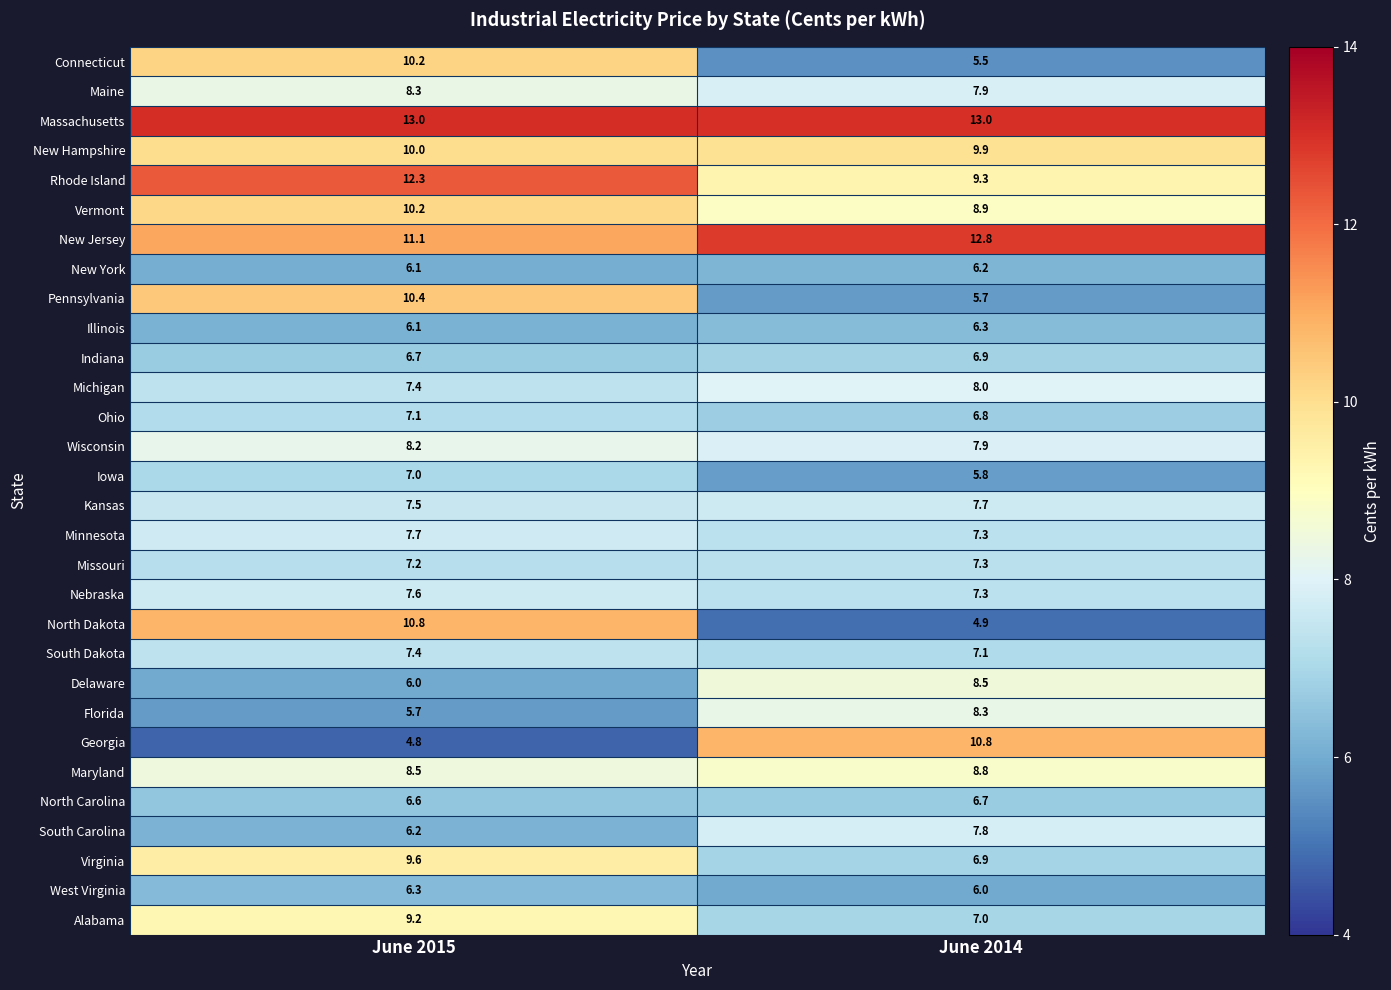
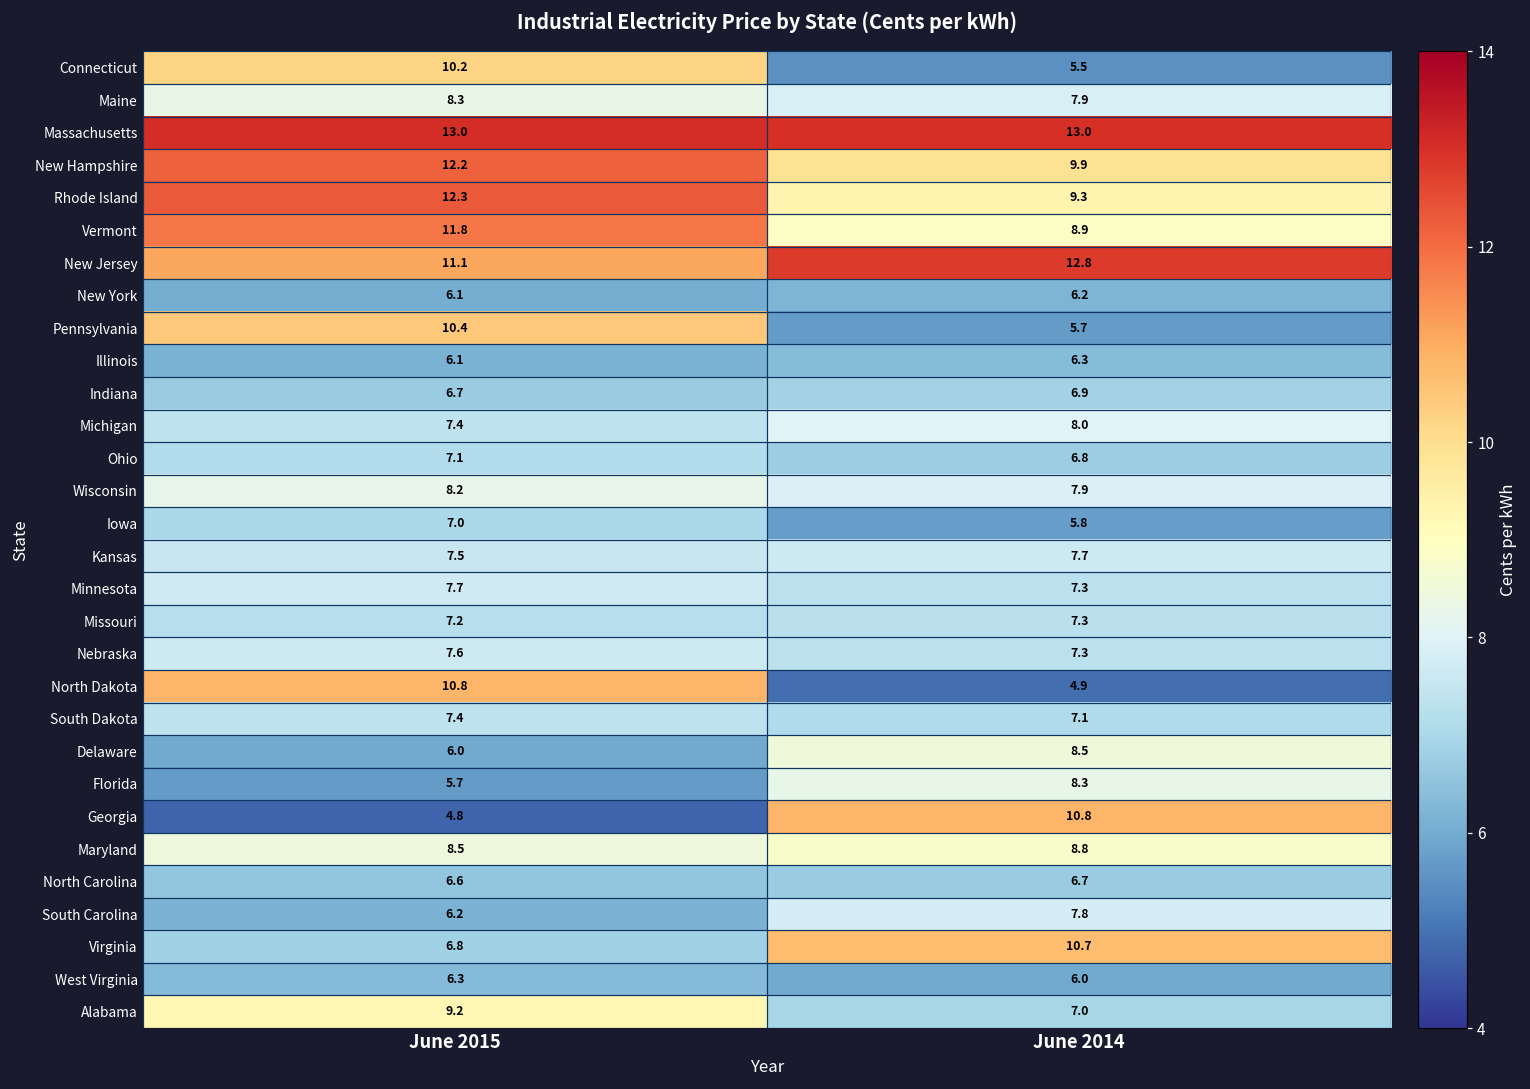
  {
    "Connecticut": {
      "June 2015": 10.2,
      "June 2014": 5.5
    },
    "Maine": {
      "June 2015": 8.3,
      "June 2014": 7.9
    },
    "Massachusetts": {
      "June 2015": 13.0,
      "June 2014": 13.0
    },
    "New Hampshire": {
-     "June 2015": 10.0,
+     "June 2015": 12.2,
      "June 2014": 9.9
    },
    "Rhode Island": {
      "June 2015": 12.3,
      "June 2014": 9.3
    },
    "Vermont": {
-     "June 2015": 10.2,
+     "June 2015": 11.8,
      "June 2014": 8.9
    },
    "New Jersey": {
      "June 2015": 11.1,
      "June 2014": 12.8
    },
    "New York": {
      "June 2015": 6.1,
      "June 2014": 6.2
    },
    "Pennsylvania": {
      "June 2015": 10.4,
      "June 2014": 5.7
    },
    "Illinois": {
      "June 2015": 6.1,
      "June 2014": 6.3
    },
    "Indiana": {
      "June 2015": 6.7,
      "June 2014": 6.9
    },
    "Michigan": {
      "June 2015": 7.4,
      "June 2014": 8.0
    },
    "Ohio": {
      "June 2015": 7.1,
      "June 2014": 6.8
    },
    "Wisconsin": {
      "June 2015": 8.2,
      "June 2014": 7.9
    },
    "Iowa": {
      "June 2015": 7.0,
      "June 2014": 5.8
    },
    "Kansas": {
      "June 2015": 7.5,
      "June 2014": 7.7
    },
    "Minnesota": {
      "June 2015": 7.7,
      "June 2014": 7.3
    },
    "Missouri": {
      "June 2015": 7.2,
      "June 2014": 7.3
    },
    "Nebraska": {
      "June 2015": 7.6,
      "June 2014": 7.3
    },
    "North Dakota": {
      "June 2015": 10.8,
      "June 2014": 4.9
    },
    "South Dakota": {
      "June 2015": 7.4,
      "June 2014": 7.1
    },
    "Delaware": {
      "June 2015": 6.0,
      "June 2014": 8.5
    },
    "Florida": {
      "June 2015": 5.7,
      "June 2014": 8.3
    },
    "Georgia": {
      "June 2015": 4.8,
      "June 2014": 10.8
    },
    "Maryland": {
      "June 2015": 8.5,
      "June 2014": 8.8
    },
    "North Carolina": {
      "June 2015": 6.6,
      "June 2014": 6.7
    },
    "South Carolina": {
      "June 2015": 6.2,
      "June 2014": 7.8
    },
    "Virginia": {
-     "June 2015": 9.6,
-     "June 2014": 6.9
+     "June 2015": 6.8,
+     "June 2014": 10.7
    },
    "West Virginia": {
      "June 2015": 6.3,
      "June 2014": 6.0
    },
    "Alabama": {
      "June 2015": 9.2,
      "June 2014": 7.0
    }
  }
